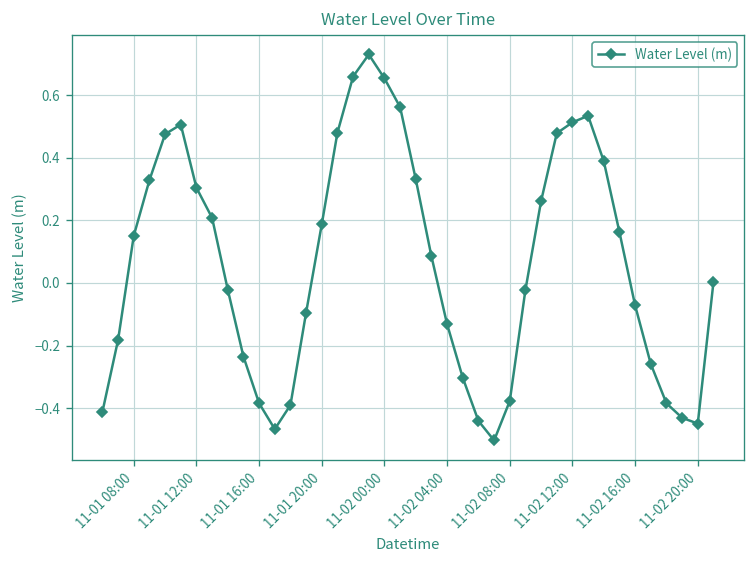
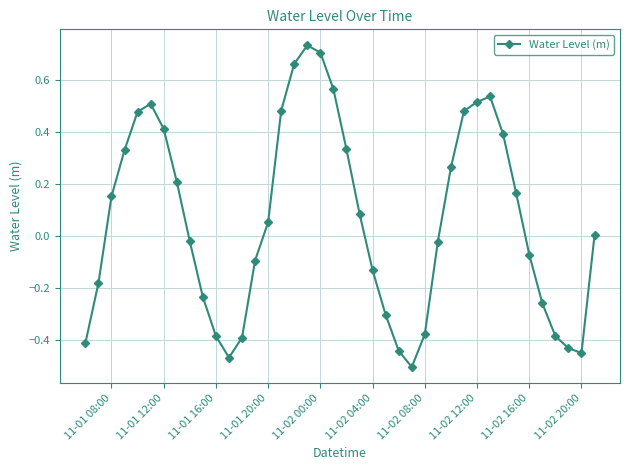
  {
    "11-01 08:00": 0.15,
-   "11-01 12:00": 0.30,
+   "11-01 12:00": 0.41,
    "11-01 16:00": -0.38,
-   "11-01 20:00": 0.19,
-   "11-02 00:00": 0.65,
+   "11-01 20:00": 0.05,
+   "11-02 00:00": 0.70,
    "11-02 04:00": -0.13,
    "11-02 08:00": -0.38,
    "11-02 12:00": 0.51,
    "11-02 16:00": -0.07,
    "11-02 20:00": -0.45
  }
